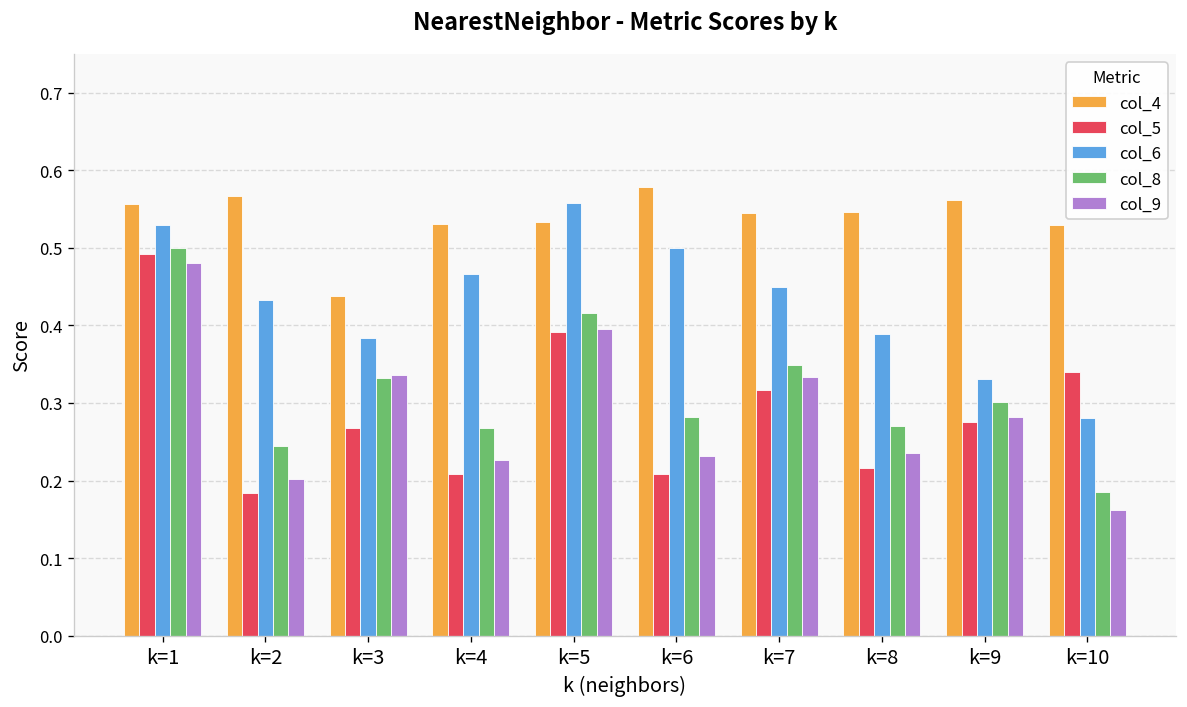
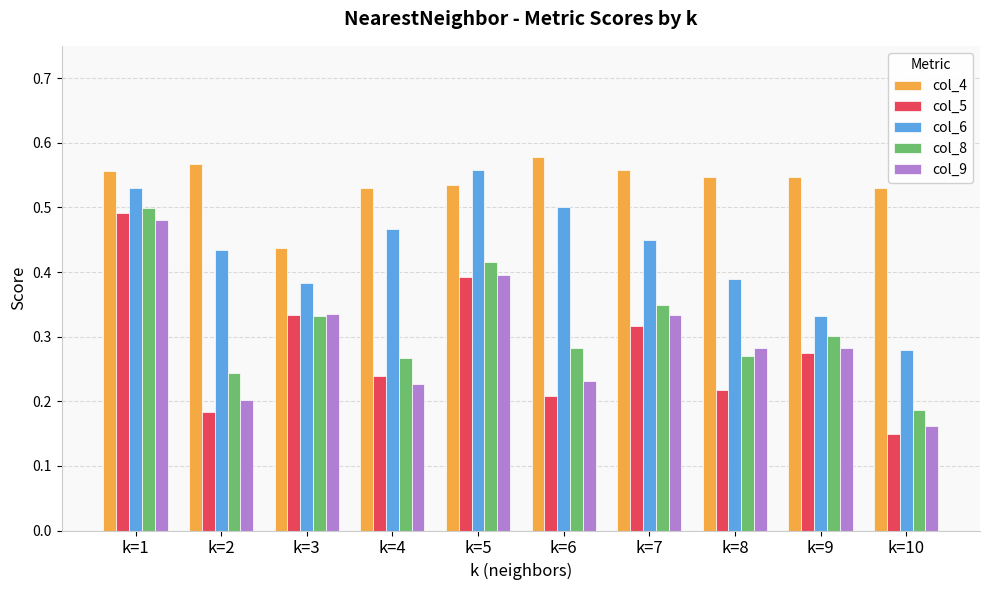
  {
    "col_4": {
      "k=1": 0.56,
      "k=2": 0.57,
      "k=3": 0.44,
      "k=4": 0.53,
      "k=5": 0.53,
      "k=6": 0.58,
-     "k=7": 0.55,
+     "k=7": 0.56,
      "k=8": 0.55,
-     "k=9": 0.56,
+     "k=9": 0.55,
      "k=10": 0.53
    },
    "col_5": {
      "k=1": 0.49,
      "k=2": 0.18,
-     "k=3": 0.27,
-     "k=4": 0.21,
+     "k=3": 0.33,
+     "k=4": 0.24,
      "k=5": 0.39,
      "k=6": 0.21,
      "k=7": 0.32,
      "k=8": 0.22,
      "k=9": 0.28,
-     "k=10": 0.34
+     "k=10": 0.15
    },
    "col_6": {
      "k=1": 0.53,
      "k=2": 0.43,
      "k=3": 0.38,
      "k=4": 0.47,
      "k=5": 0.56,
      "k=6": 0.50,
      "k=7": 0.45,
      "k=8": 0.39,
      "k=9": 0.33,
      "k=10": 0.28
    },
    "col_8": {
      "k=1": 0.50,
      "k=2": 0.24,
      "k=3": 0.33,
      "k=4": 0.27,
      "k=5": 0.42,
      "k=6": 0.28,
      "k=7": 0.35,
      "k=8": 0.27,
      "k=9": 0.30,
      "k=10": 0.19
    },
    "col_9": {
      "k=1": 0.48,
      "k=2": 0.20,
      "k=3": 0.34,
      "k=4": 0.23,
      "k=5": 0.40,
      "k=6": 0.23,
      "k=7": 0.33,
-     "k=8": 0.24,
+     "k=8": 0.28,
      "k=9": 0.28,
      "k=10": 0.16
    }
  }
